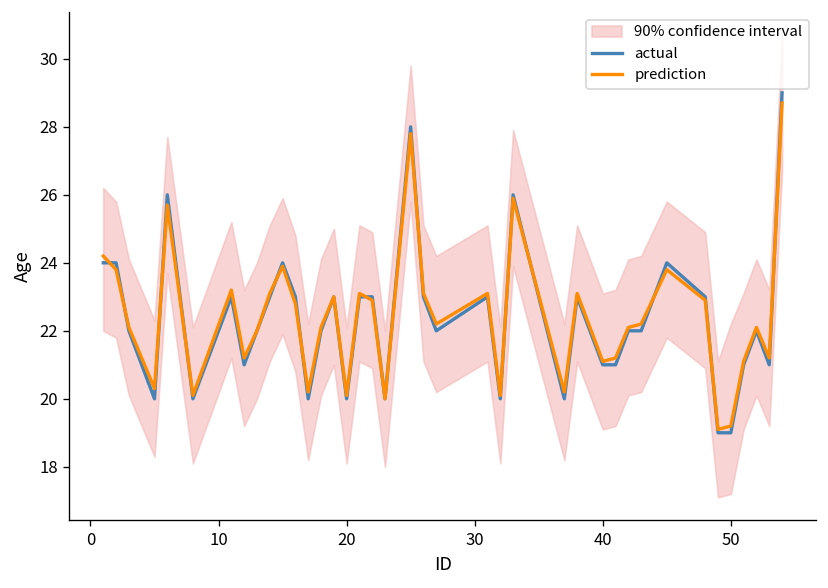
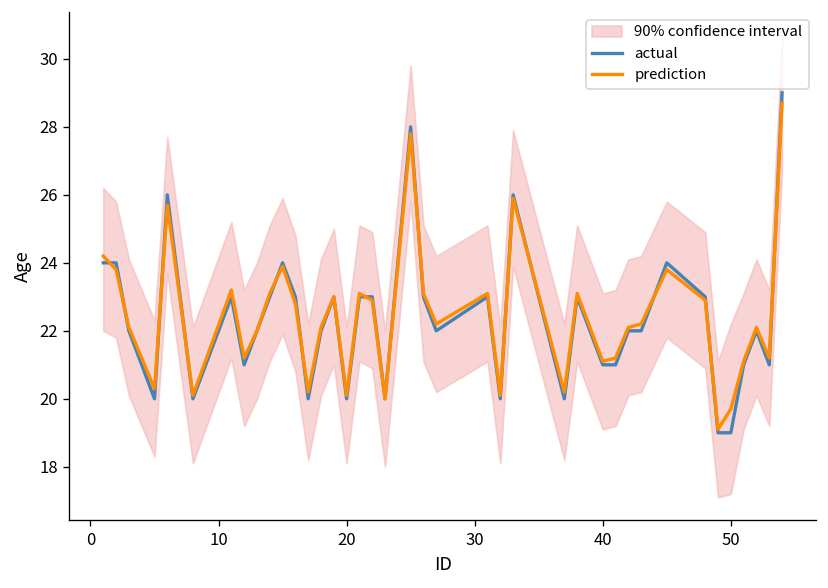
  {
    "actual": {
      "20": 20.0,
      "40": 21.0,
      "50": 19.0
    },
    "prediction": {
      "20": 20.1,
      "40": 21.1,
-     "50": 19.2
+     "50": 19.7
    }
  }
